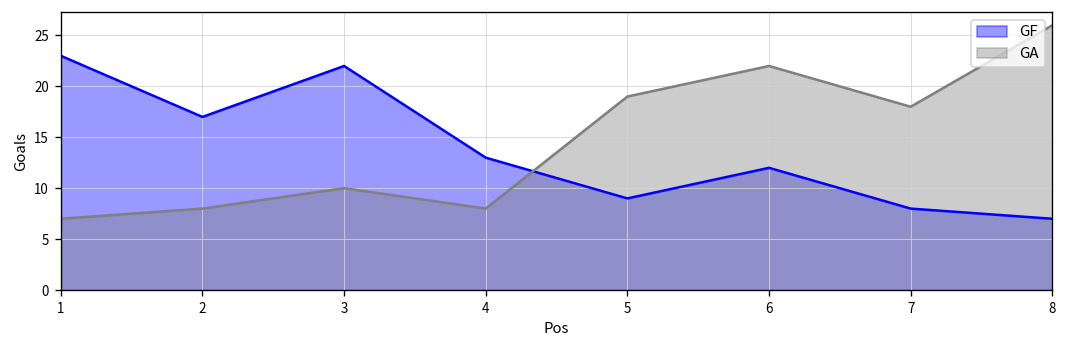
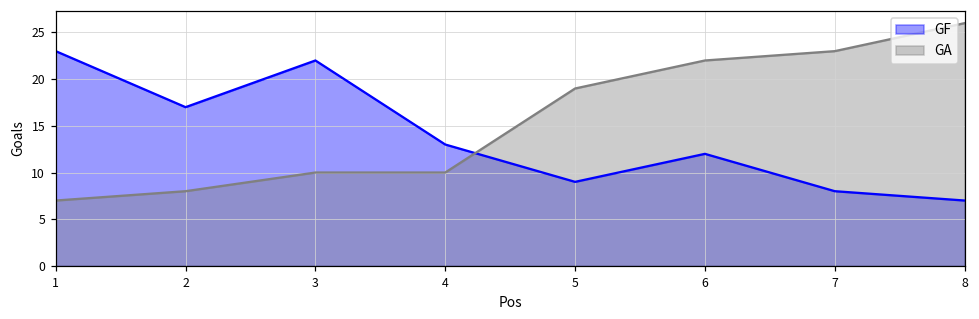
  {
    "GF": {
      "1": 23,
      "2": 17,
      "3": 22,
      "4": 13,
      "5": 9,
      "6": 12,
      "7": 8,
      "8": 7
    },
    "GA": {
      "1": 7,
      "2": 8,
      "3": 10,
-     "4": 8,
+     "4": 10,
      "5": 19,
      "6": 22,
-     "7": 18,
+     "7": 23,
      "8": 26
    }
  }
